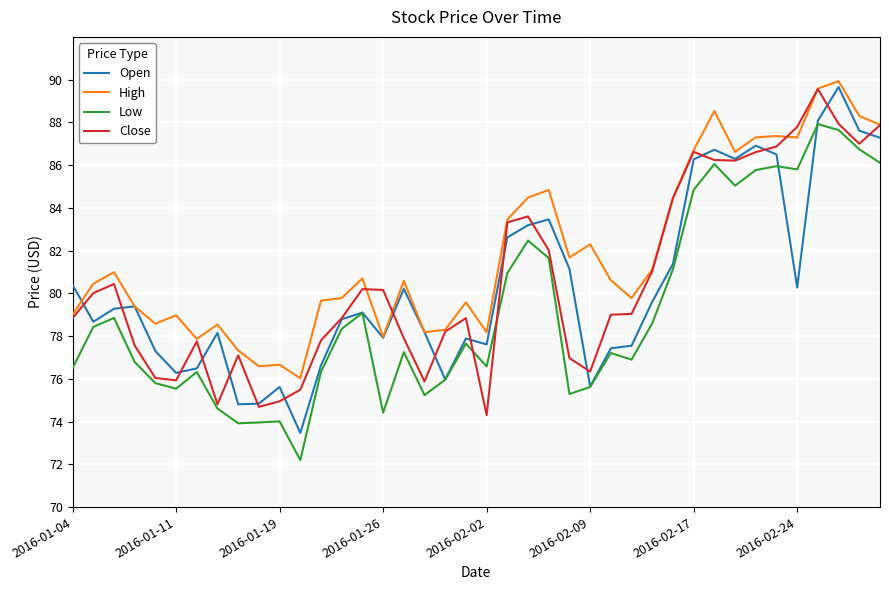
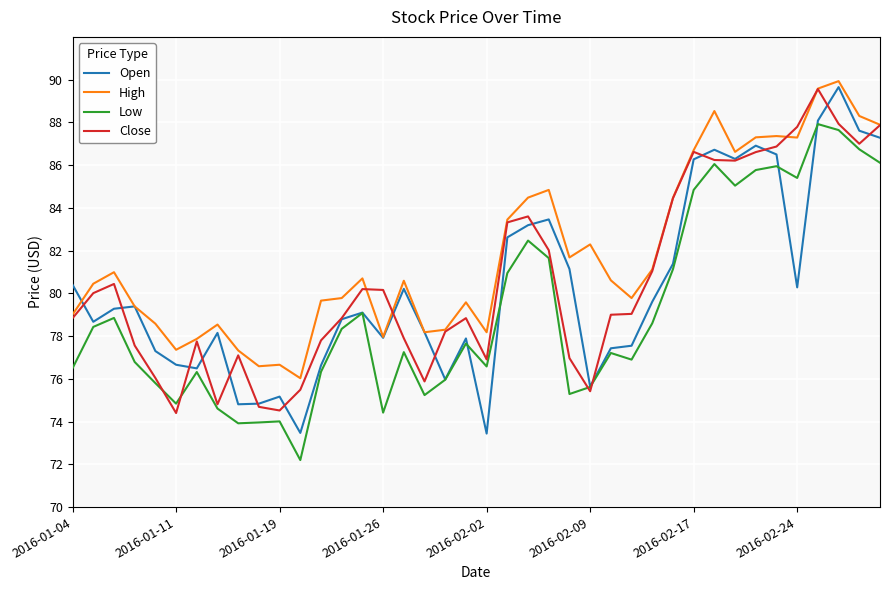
  {
    "Open": {
      "2016-01-04": 80.4,
-     "2016-01-11": 76.3,
-     "2016-01-19": 75.6,
-     "2016-02-02": 77.6,
+     "2016-01-11": 76.7,
+     "2016-01-19": 75.2,
+     "2016-02-02": 73.4,
      "2016-02-17": 86.3,
      "2016-02-24": 80.3
    },
    "High": {
      "2016-01-04": 79.0,
-     "2016-01-11": 79.0,
+     "2016-01-11": 77.4,
      "2016-01-19": 76.7,
      "2016-02-02": 78.2,
      "2016-02-09": 82.3,
      "2016-02-24": 87.3
    },
    "Low": {
      "2016-01-04": 76.5,
-     "2016-01-11": 75.5,
+     "2016-01-11": 74.8,
      "2016-01-19": 74.0,
      "2016-01-26": 74.4,
      "2016-02-02": 76.6,
      "2016-02-17": 84.8,
-     "2016-02-24": 85.8
+     "2016-02-24": 85.4
    },
    "Close": {
      "2016-01-04": 78.8,
-     "2016-01-11": 75.9,
-     "2016-01-19": 75.0,
+     "2016-01-11": 74.4,
+     "2016-01-19": 74.5,
      "2016-01-26": 80.2,
-     "2016-02-02": 74.3,
-     "2016-02-09": 76.3,
+     "2016-02-02": 76.9,
+     "2016-02-09": 75.4,
      "2016-02-24": 87.8
    }
  }
